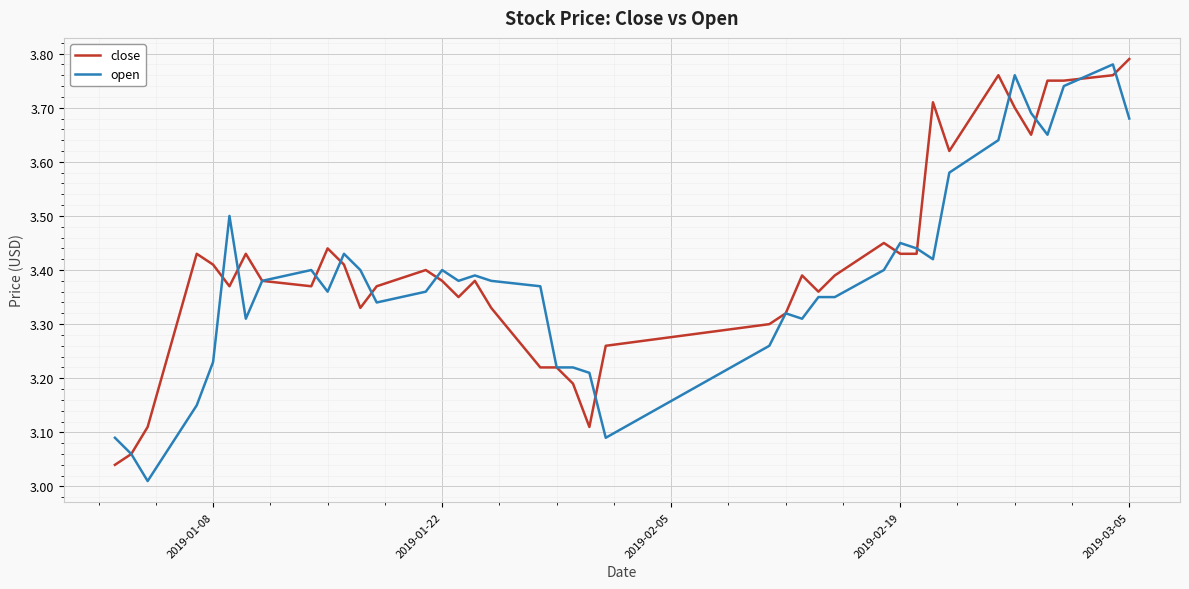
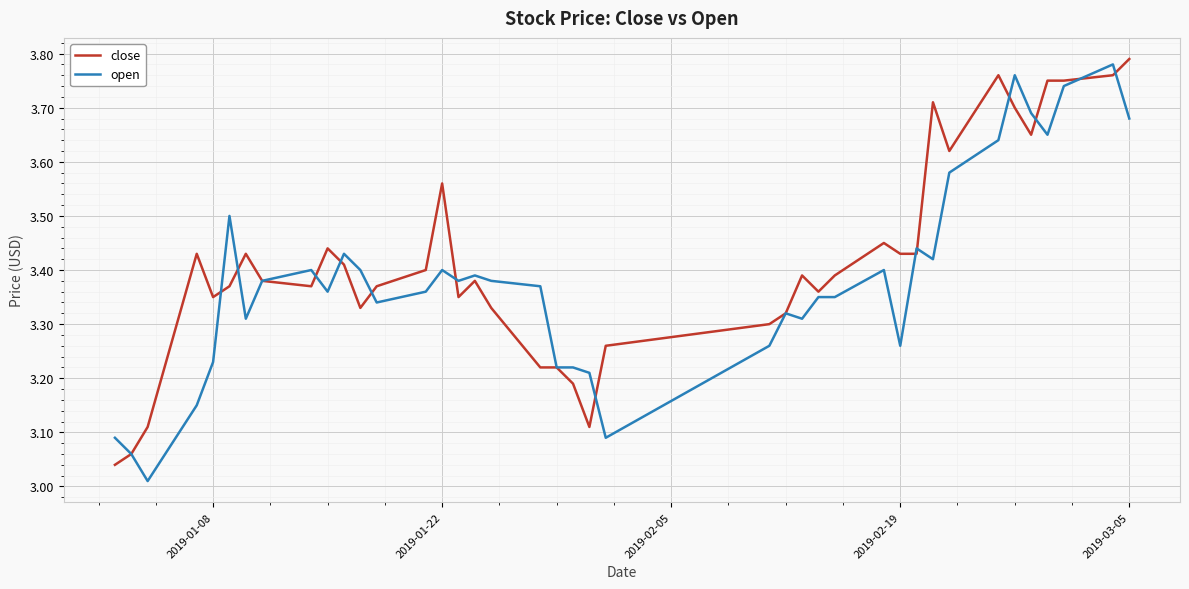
  {
    "close": {
-     "2019-01-08": 3.41,
-     "2019-01-22": 3.38,
+     "2019-01-08": 3.35,
+     "2019-01-22": 3.56,
      "2019-02-19": 3.43,
      "2019-03-05": 3.79
    },
    "open": {
      "2019-01-08": 3.23,
      "2019-01-22": 3.40,
-     "2019-02-19": 3.45,
+     "2019-02-19": 3.26,
      "2019-03-05": 3.68
    }
  }
